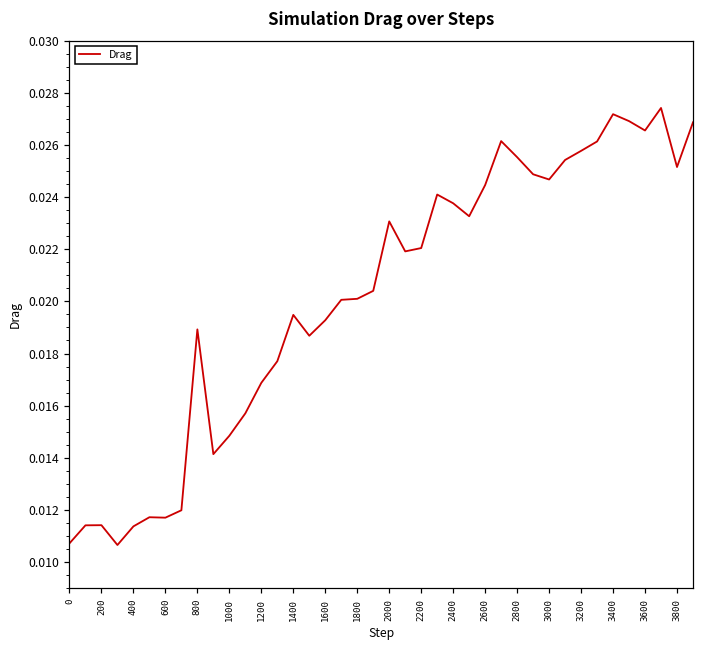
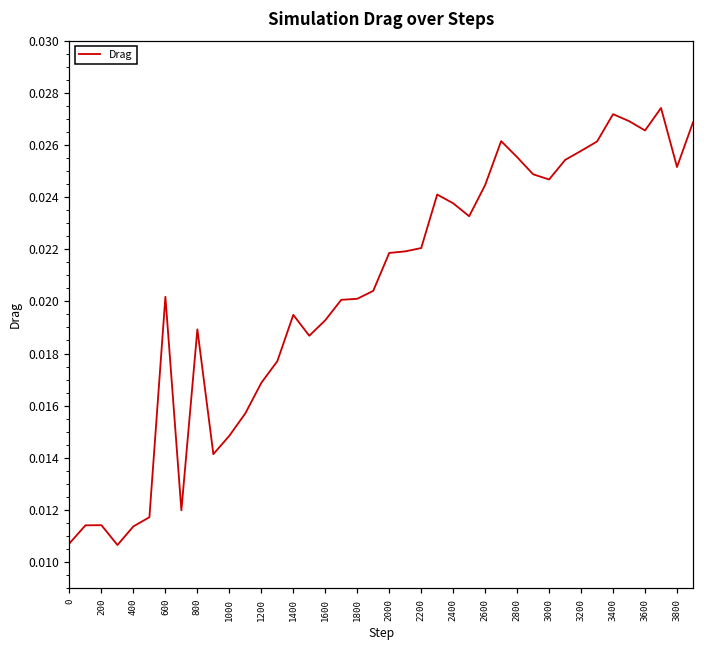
  {
    "0": 0.0107,
    "200": 0.0114,
    "400": 0.0114,
-   "600": 0.0117,
+   "600": 0.0202,
    "800": 0.0189,
    "1000": 0.0148,
    "1200": 0.0169,
    "1400": 0.0195,
    "1600": 0.0193,
    "1800": 0.0201,
-   "2000": 0.0231,
+   "2000": 0.0219,
    "2200": 0.0220,
    "2400": 0.0238,
    "2600": 0.0245,
    "2800": 0.0255,
    "3000": 0.0247,
    "3200": 0.0258,
    "3400": 0.0272,
    "3600": 0.0266,
    "3800": 0.0252
  }
